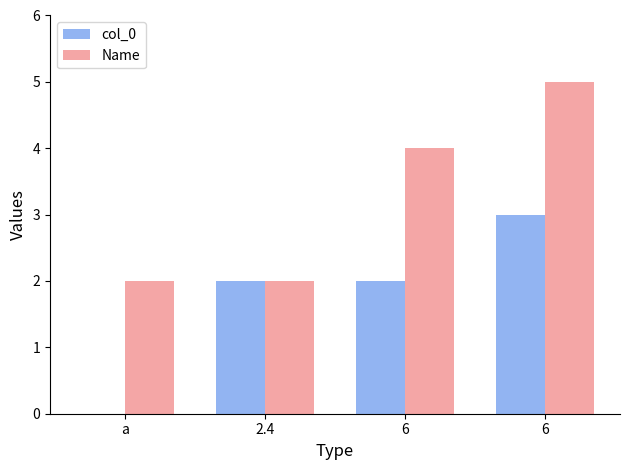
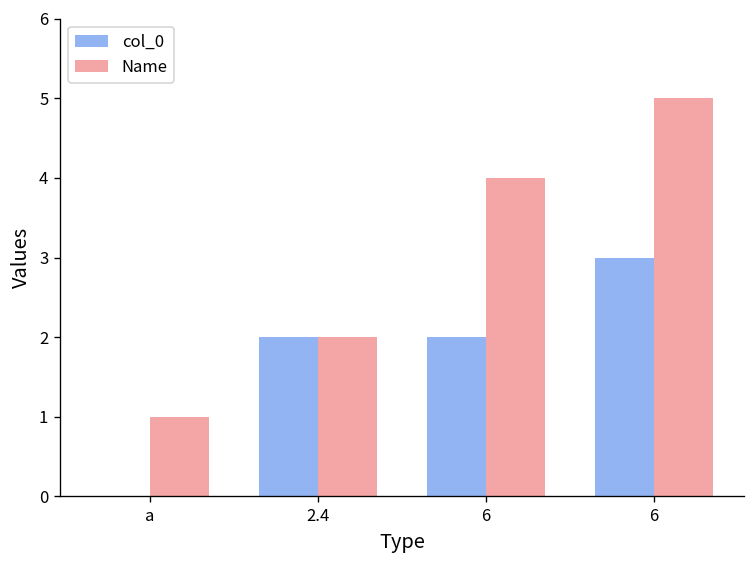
  {
    "col_0": {
      "a": 0,
      "2.4": 2
    },
    "Name": {
-     "a": 2,
+     "a": 1,
      "2.4": 2
    }
  }
